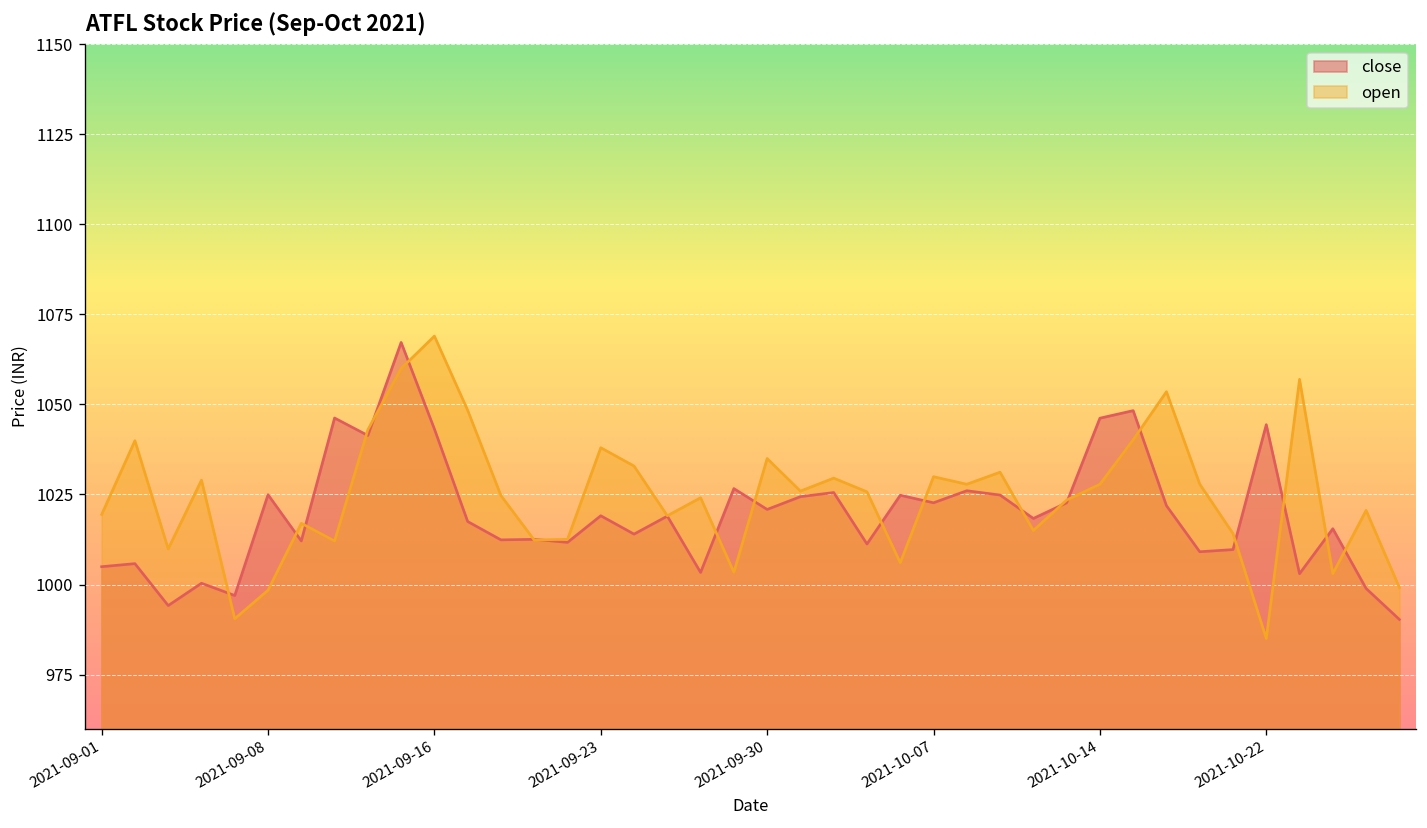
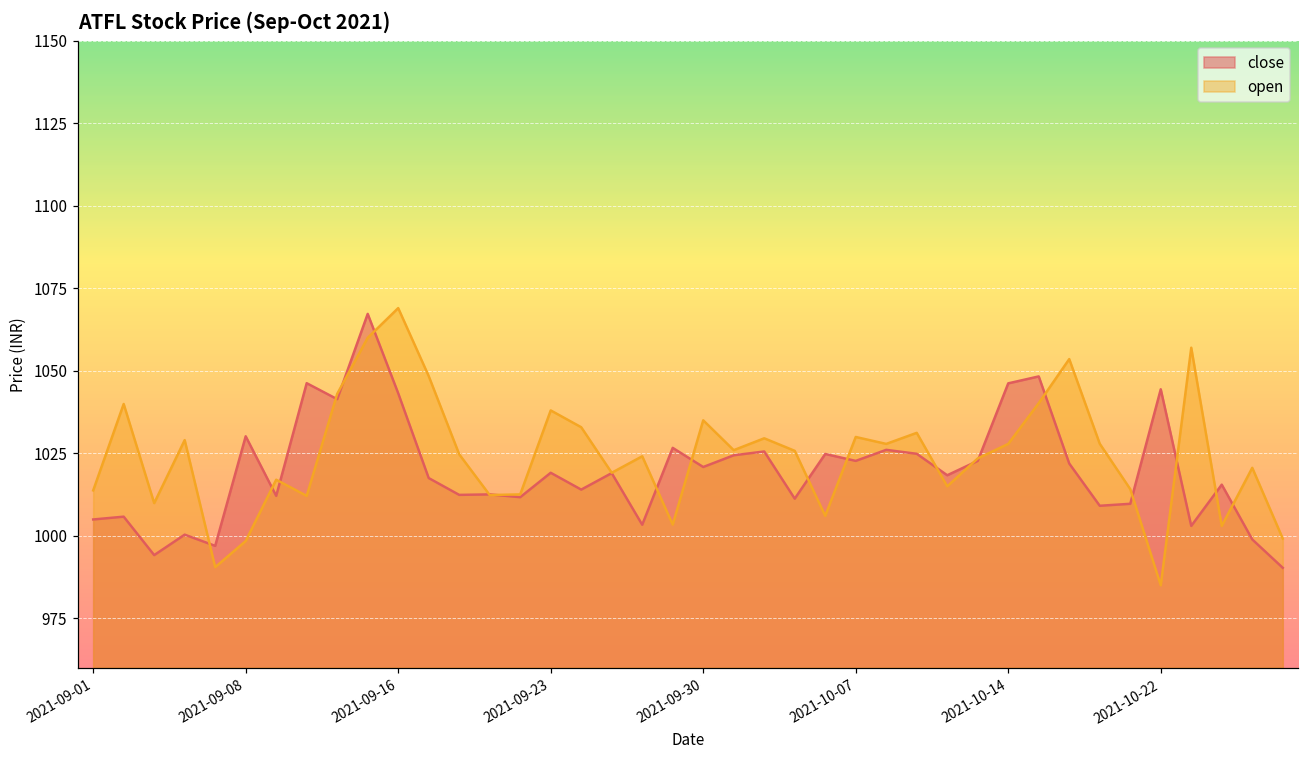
  {
    "close": {
      "2021-09-01": 1005,
-     "2021-09-08": 1025,
+     "2021-09-08": 1030,
      "2021-09-16": 1043,
      "2021-09-23": 1019,
      "2021-09-30": 1021,
      "2021-10-07": 1023,
      "2021-10-14": 1046,
      "2021-10-22": 1044
    },
    "open": {
-     "2021-09-01": 1019,
+     "2021-09-01": 1014,
      "2021-09-08": 998,
      "2021-09-16": 1069,
      "2021-09-23": 1038,
      "2021-09-30": 1035,
      "2021-10-07": 1030,
      "2021-10-14": 1028,
      "2021-10-22": 985
    }
  }
